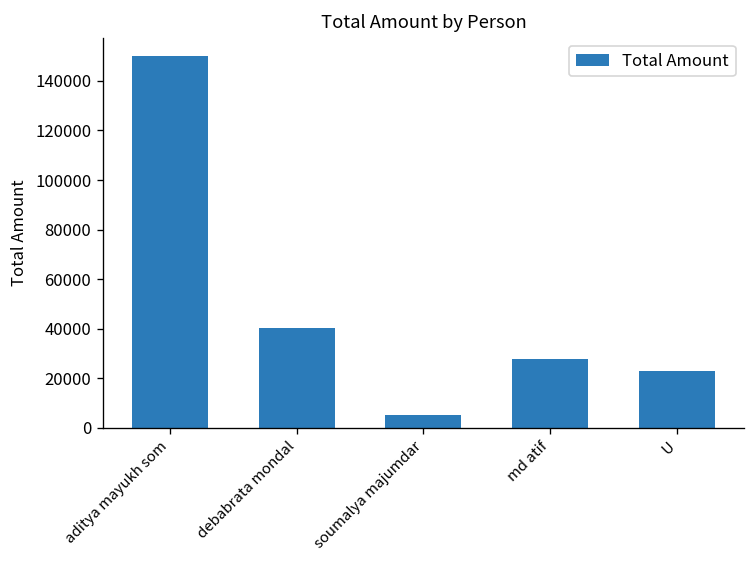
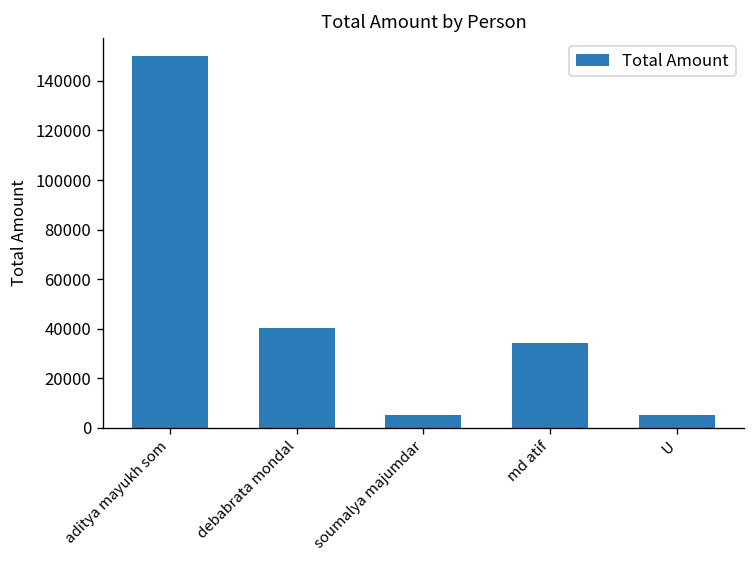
  {
    "aditya mayukh som": 150000,
    "debabrata mondal": 40000,
    "soumalya majumdar": 5000,
-   "md atif": 28000,
-   "U": 23000
+   "md atif": 34000,
+   "U": 5000
  }
